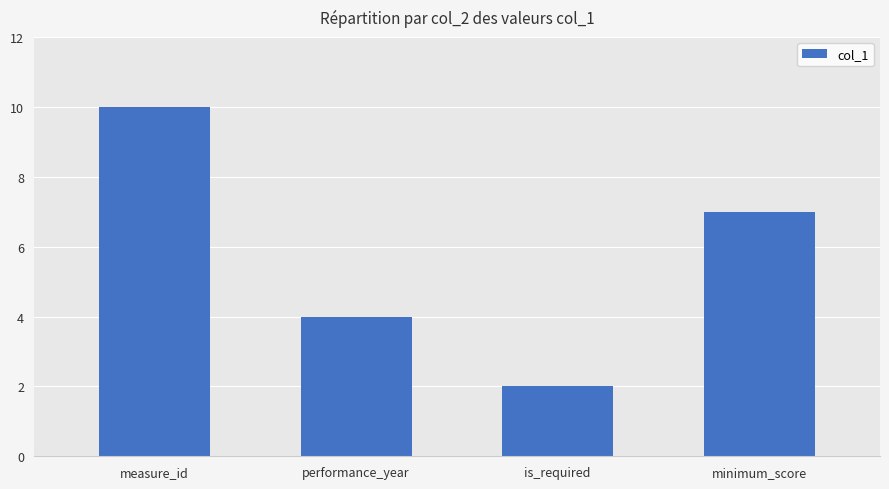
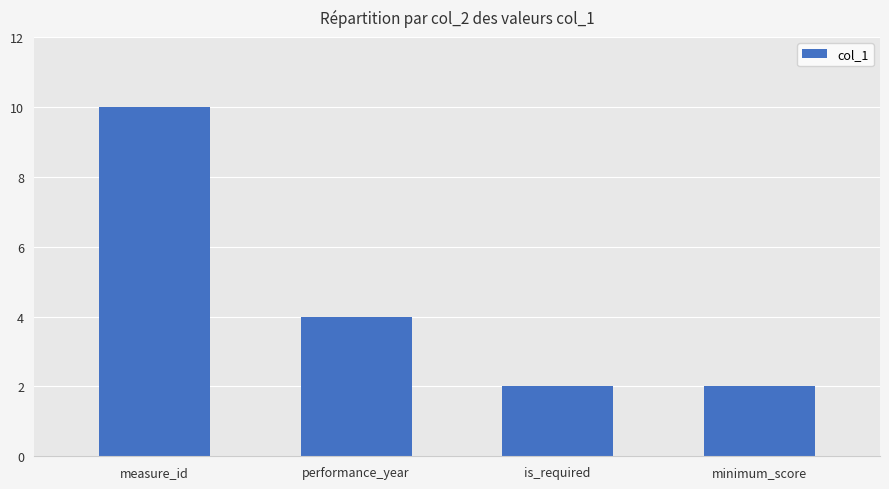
  {
    "measure_id": 10,
    "performance_year": 4,
    "is_required": 2,
-   "minimum_score": 7
+   "minimum_score": 2
  }
